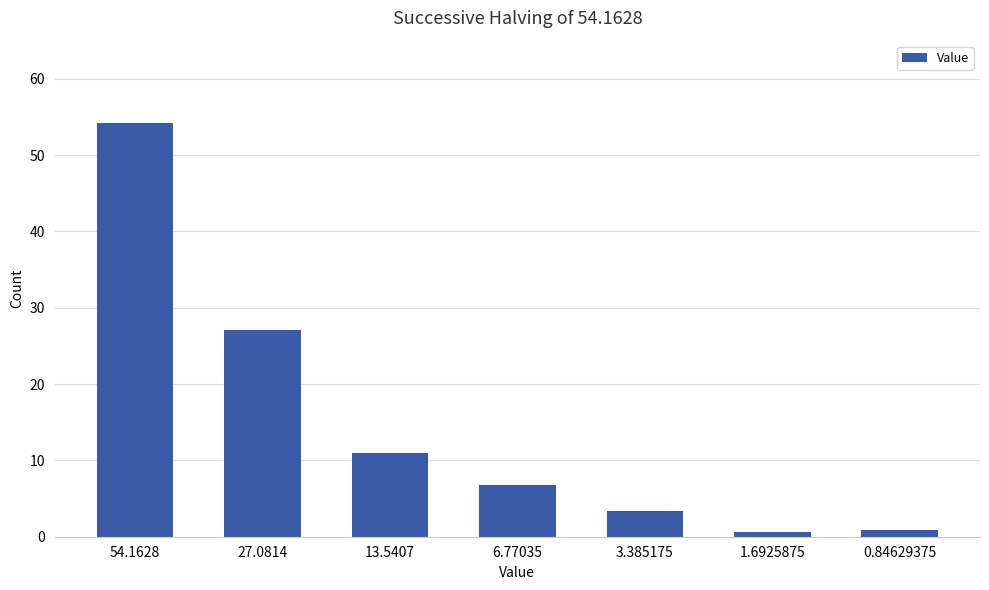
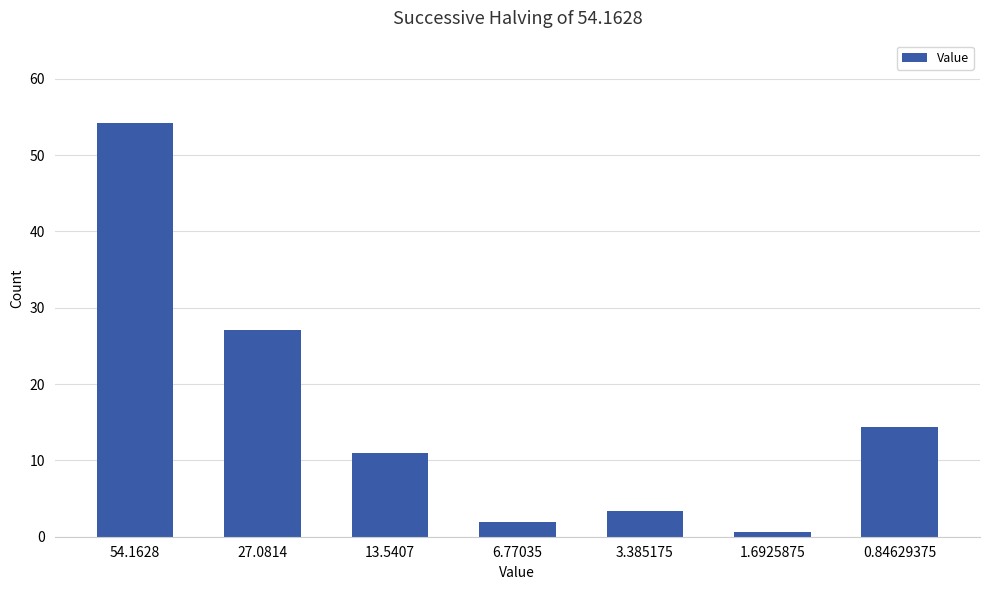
  {
    "54.1628": 54,
    "27.0814": 27,
    "13.5407": 11,
-   "6.77035": 7,
+   "6.77035": 2,
    "3.385175": 3,
    "1.6925875": 1,
-   "0.84629375": 1
+   "0.84629375": 14
  }
